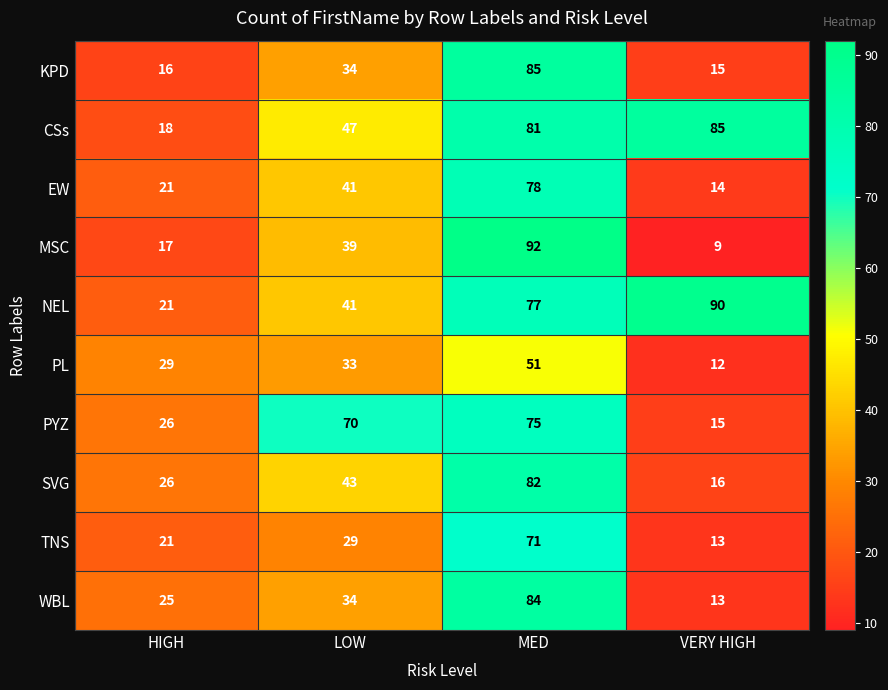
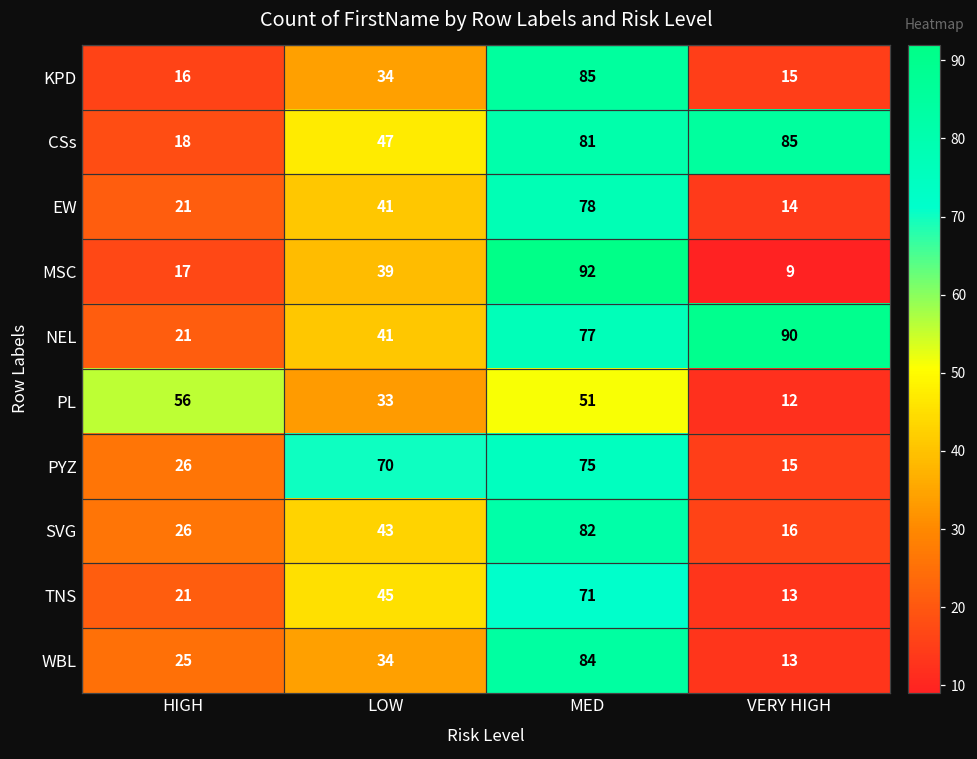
  {
    "KPD": {
      "HIGH": 16,
      "LOW": 34,
      "MED": 85,
      "VERY HIGH": 15
    },
    "CSs": {
      "HIGH": 18,
      "LOW": 47,
      "MED": 81,
      "VERY HIGH": 85
    },
    "EW": {
      "HIGH": 21,
      "LOW": 41,
      "MED": 78,
      "VERY HIGH": 14
    },
    "MSC": {
      "HIGH": 17,
      "LOW": 39,
      "MED": 92,
      "VERY HIGH": 9
    },
    "NEL": {
      "HIGH": 21,
      "LOW": 41,
      "MED": 77,
      "VERY HIGH": 90
    },
    "PL": {
-     "HIGH": 29,
+     "HIGH": 56,
      "LOW": 33,
      "MED": 51,
      "VERY HIGH": 12
    },
    "PYZ": {
      "HIGH": 26,
      "LOW": 70,
      "MED": 75,
      "VERY HIGH": 15
    },
    "SVG": {
      "HIGH": 26,
      "LOW": 43,
      "MED": 82,
      "VERY HIGH": 16
    },
    "TNS": {
      "HIGH": 21,
-     "LOW": 29,
+     "LOW": 45,
      "MED": 71,
      "VERY HIGH": 13
    },
    "WBL": {
      "HIGH": 25,
      "LOW": 34,
      "MED": 84,
      "VERY HIGH": 13
    }
  }
